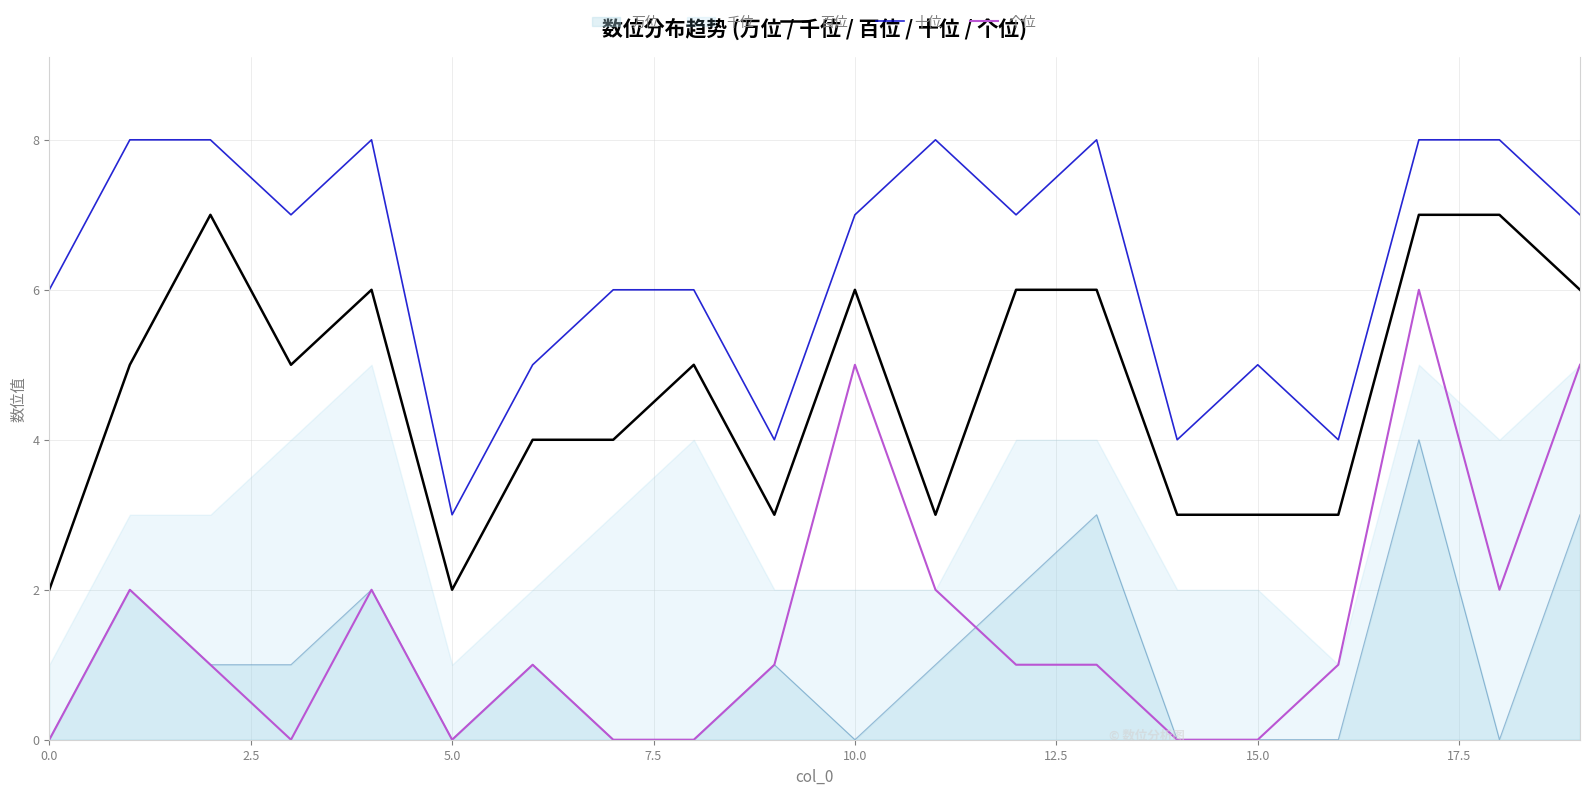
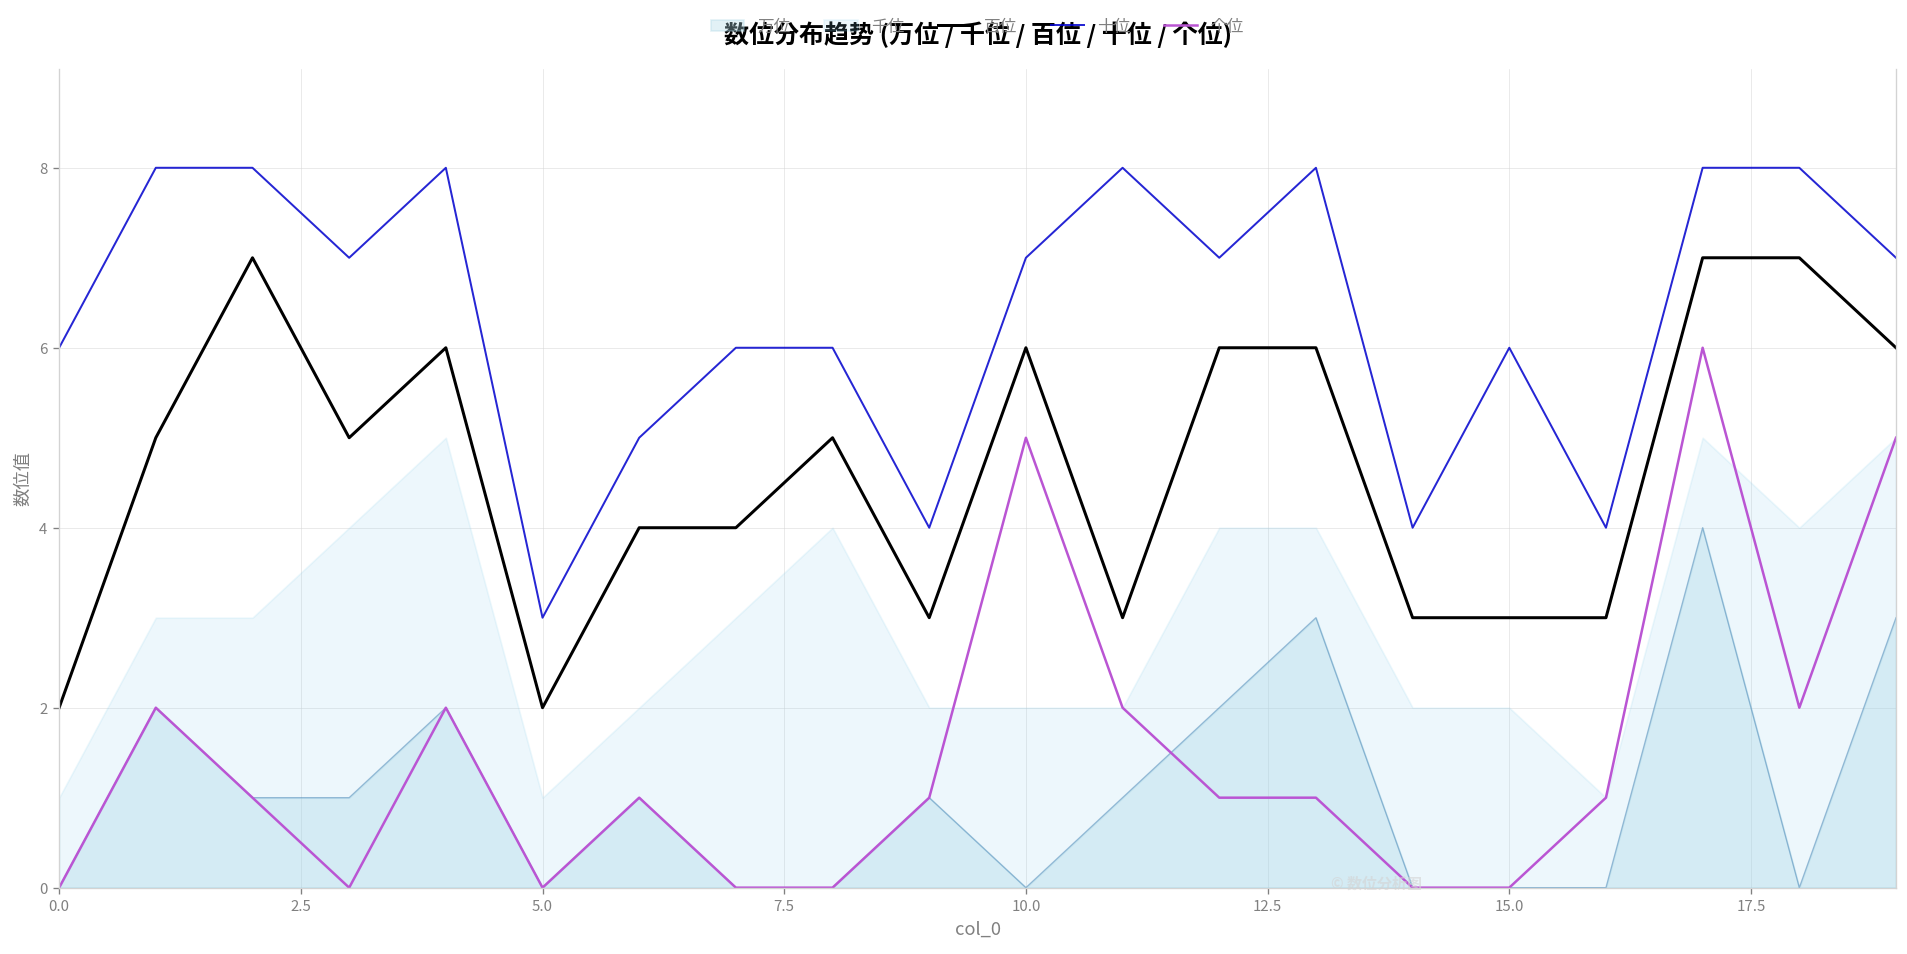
  {
    "百位": {
      "0.0": 2,
      "5.0": 2,
      "10.0": 6,
      "15.0": 3
    },
    "十位": {
      "0.0": 6,
      "5.0": 3,
      "10.0": 7,
-     "15.0": 5
+     "15.0": 6
    },
    "个位": {
      "10.0": 5
    }
  }
